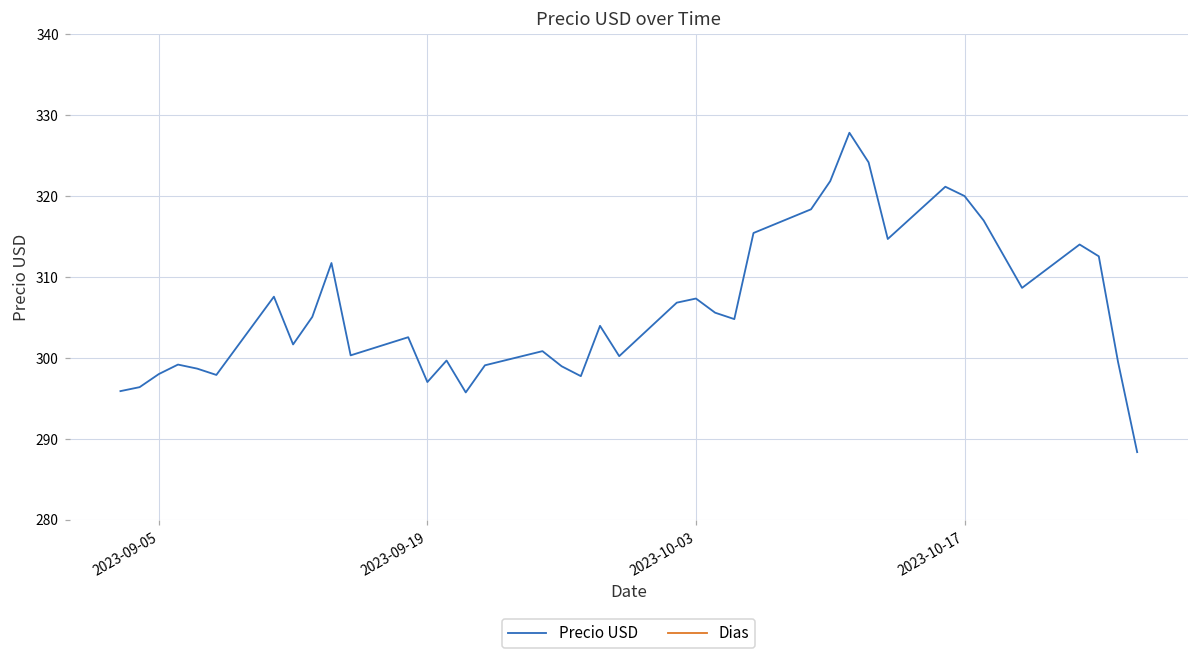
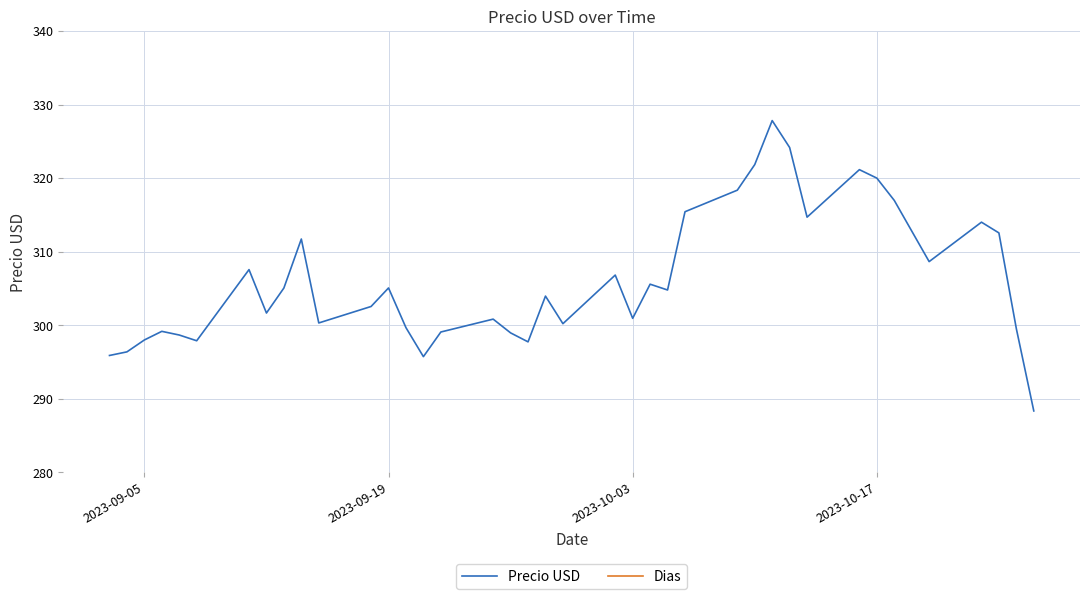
  {
    "Precio USD": {
      "2023-09-05": 298,
-     "2023-09-19": 297,
-     "2023-10-03": 307,
+     "2023-09-19": 305,
+     "2023-10-03": 301,
      "2023-10-17": 320
    }
  }
